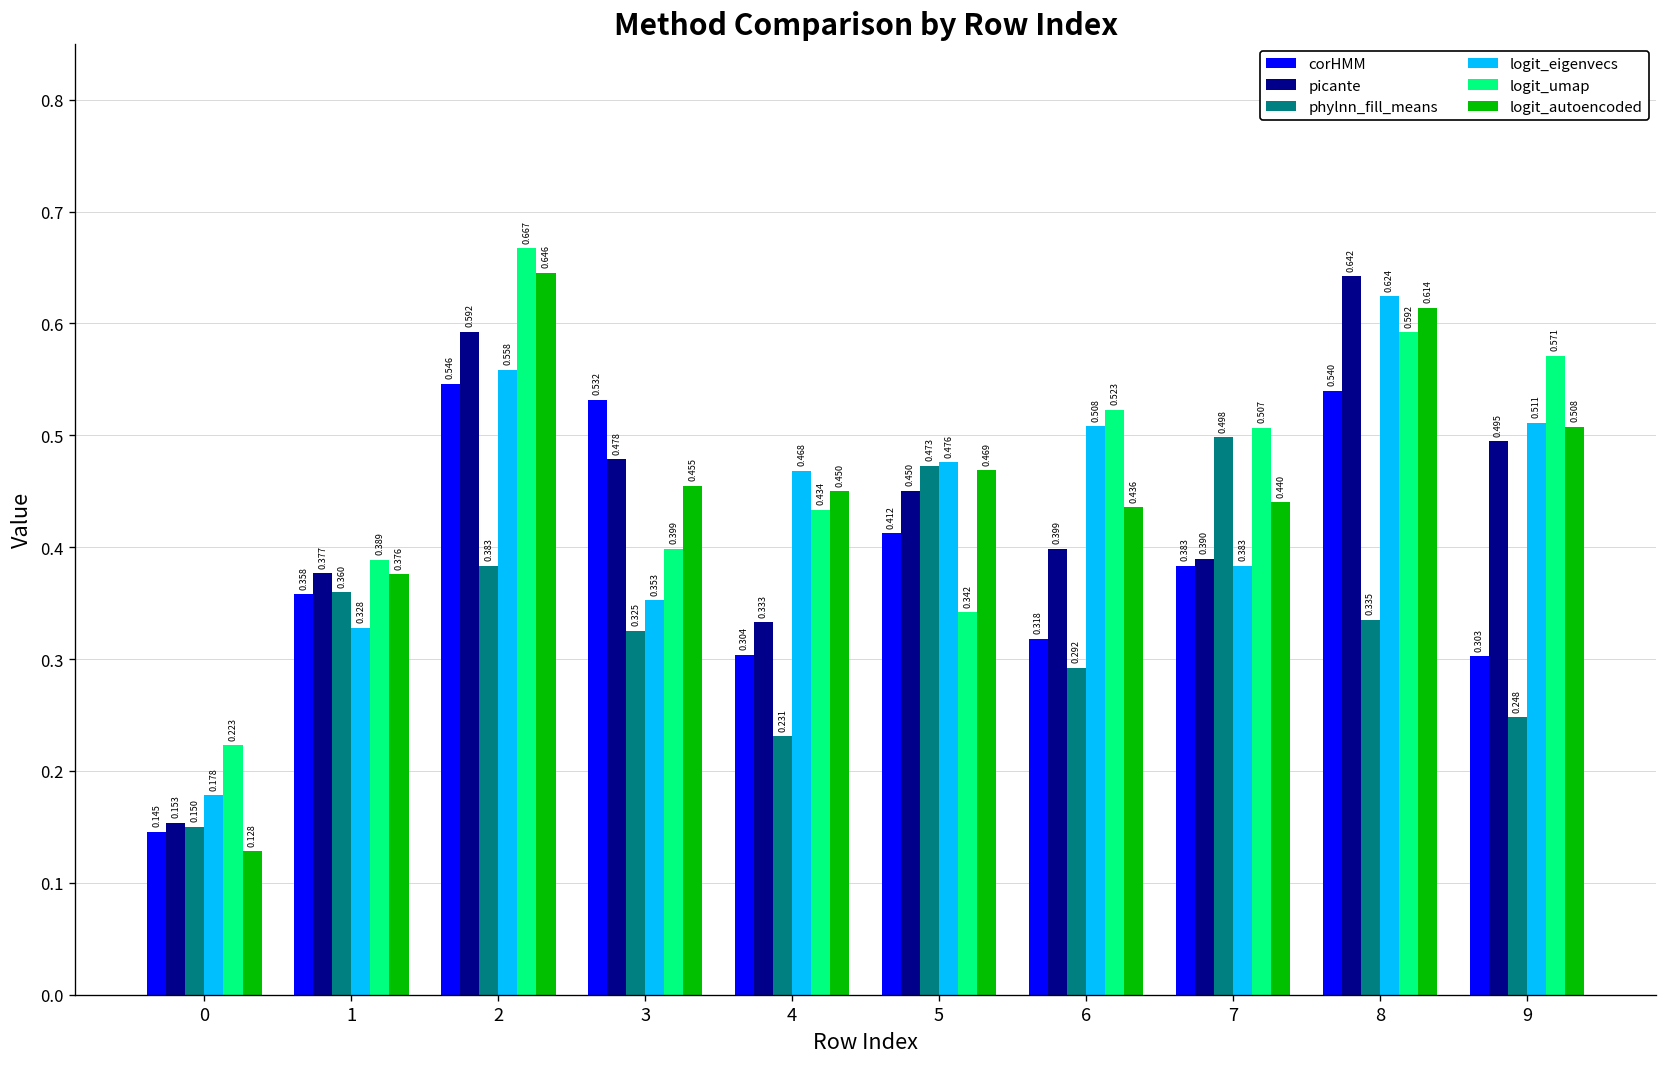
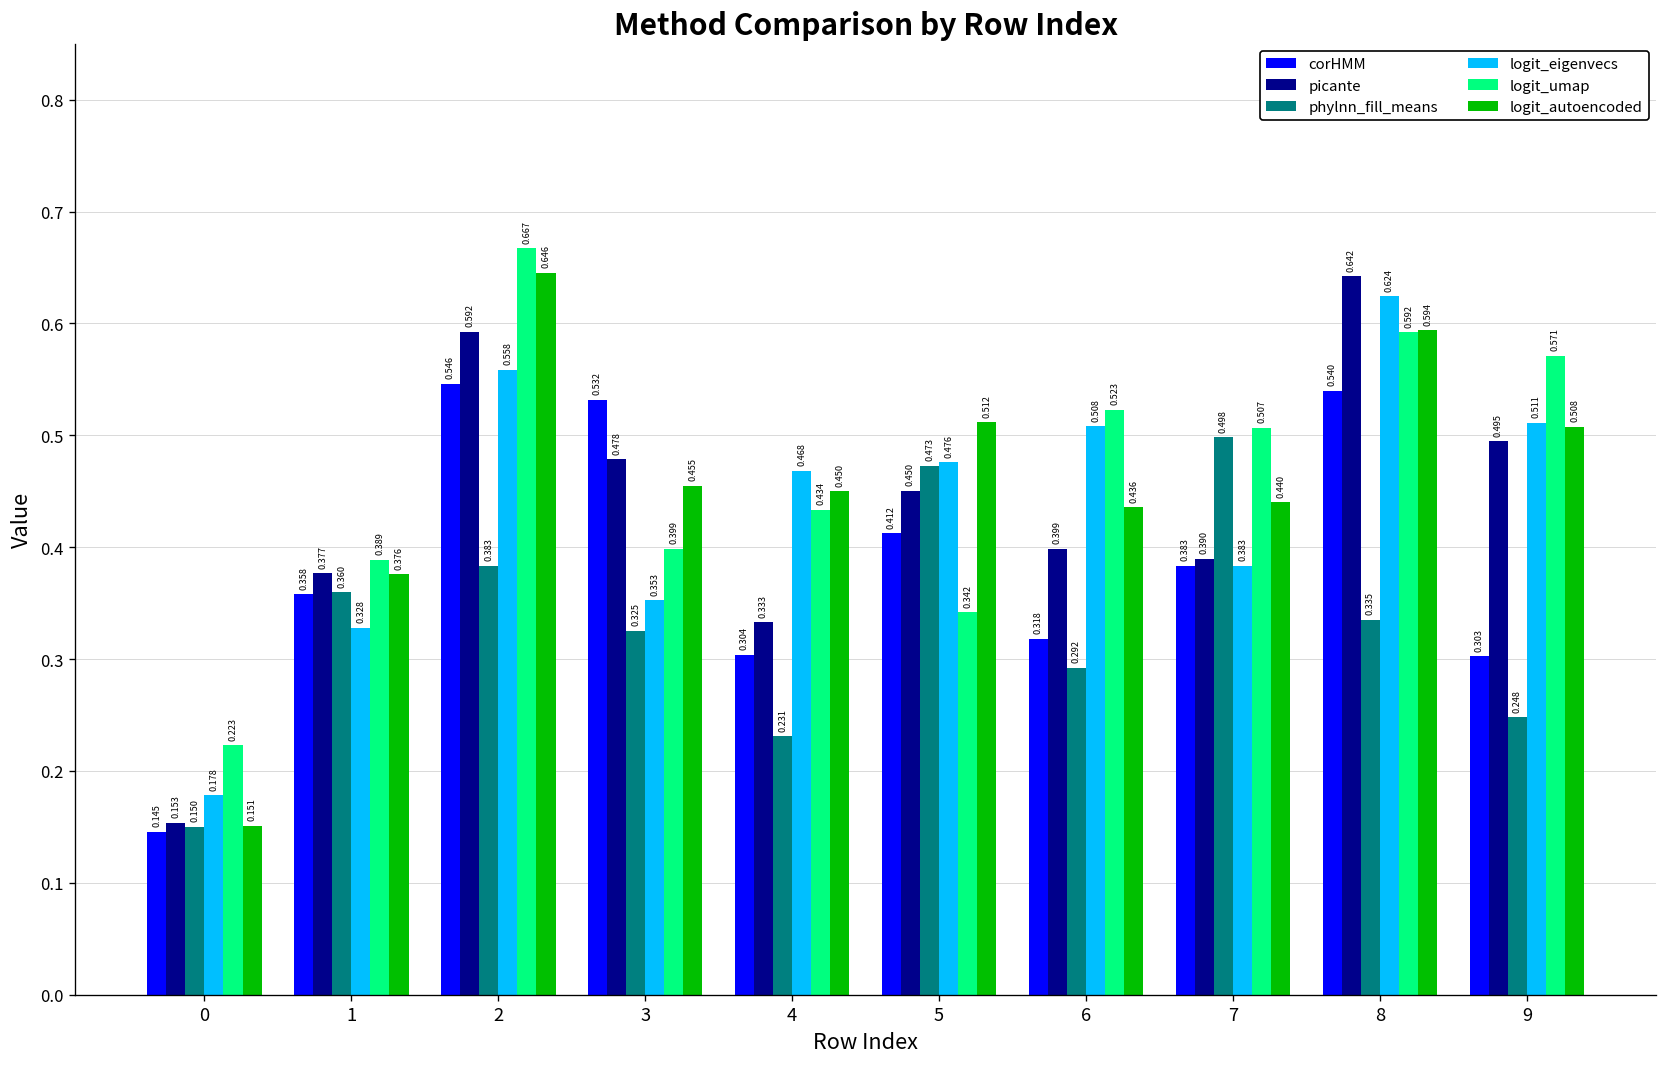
  {
    "corHMM": {
      "0": 0.145,
      "1": 0.358,
      "2": 0.546,
      "3": 0.532,
      "4": 0.304,
      "5": 0.412,
      "6": 0.318,
      "7": 0.383,
      "8": 0.540,
      "9": 0.303
    },
    "picante": {
      "0": 0.153,
      "1": 0.377,
      "2": 0.592,
      "3": 0.478,
      "4": 0.333,
      "5": 0.450,
      "6": 0.399,
      "7": 0.390,
      "8": 0.642,
      "9": 0.495
    },
    "phylnn_fill_means": {
      "0": 0.150,
      "1": 0.360,
      "2": 0.383,
      "3": 0.325,
      "4": 0.231,
      "5": 0.473,
      "6": 0.292,
      "7": 0.498,
      "8": 0.335,
      "9": 0.248
    },
    "logit_eigenvecs": {
      "0": 0.178,
      "1": 0.328,
      "2": 0.558,
      "3": 0.353,
      "4": 0.468,
      "5": 0.476,
      "6": 0.508,
      "7": 0.383,
      "8": 0.624,
      "9": 0.511
    },
    "logit_umap": {
      "0": 0.223,
      "1": 0.389,
      "2": 0.667,
      "3": 0.399,
      "4": 0.434,
      "5": 0.342,
      "6": 0.523,
      "7": 0.507,
      "8": 0.592,
      "9": 0.571
    },
    "logit_autoencoded": {
-     "0": 0.128,
+     "0": 0.151,
      "1": 0.376,
      "2": 0.646,
      "3": 0.455,
      "4": 0.450,
-     "5": 0.469,
+     "5": 0.512,
      "6": 0.436,
      "7": 0.440,
-     "8": 0.614,
+     "8": 0.594,
      "9": 0.508
    }
  }
